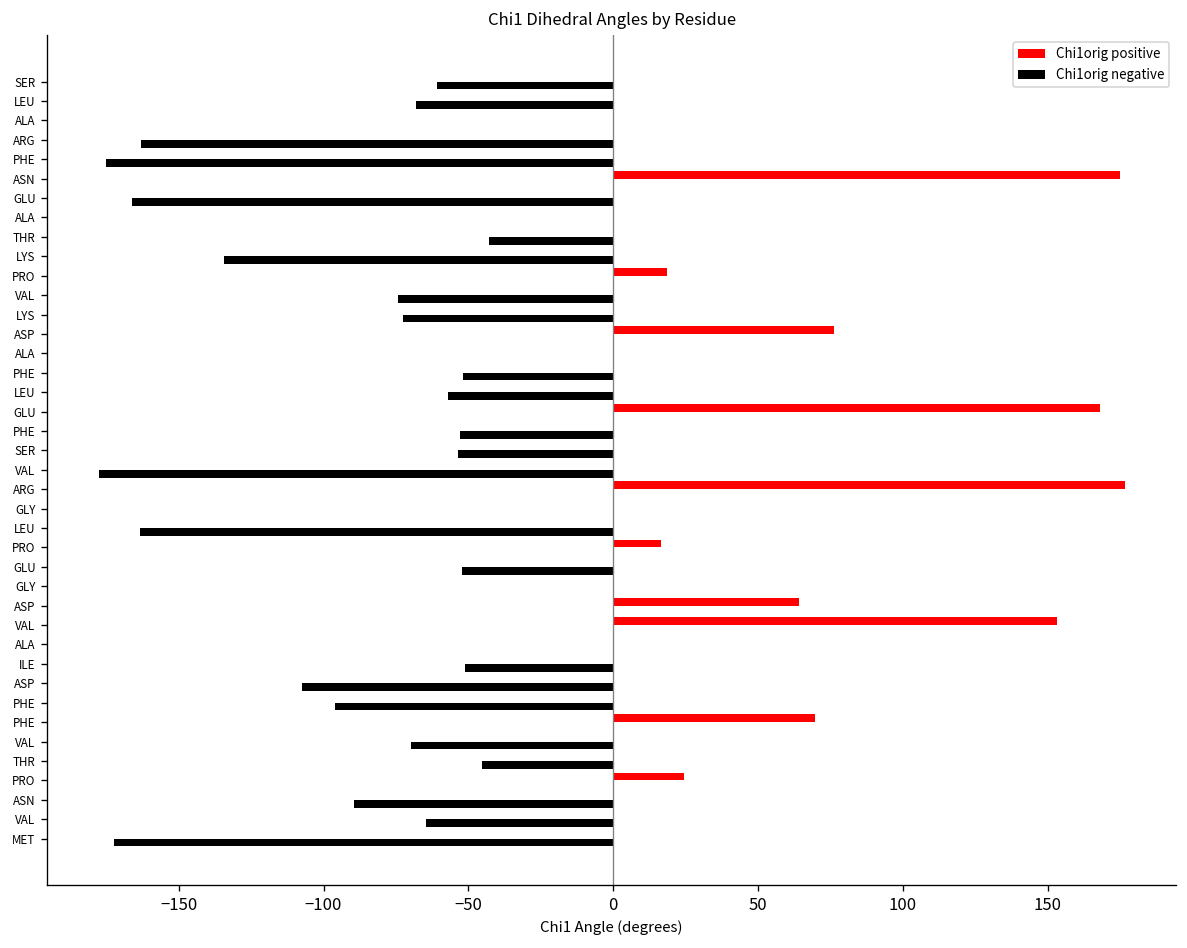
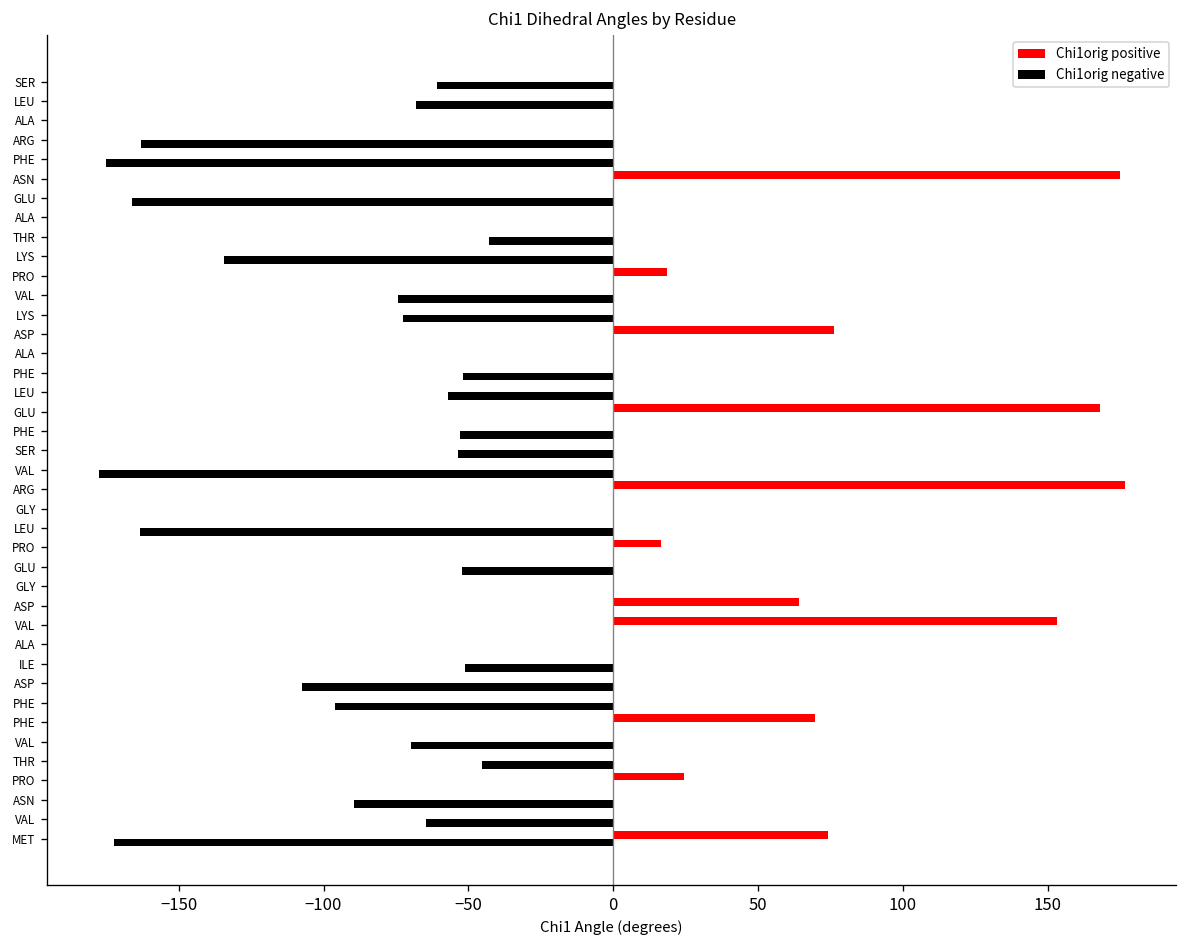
  {
    "Chi1orig positive": {
      "ILE": 0,
-     "MET": 0
+     "MET": 74
    },
    "Chi1orig negative": {
      "ILE": -51,
      "MET": -172
    }
  }
